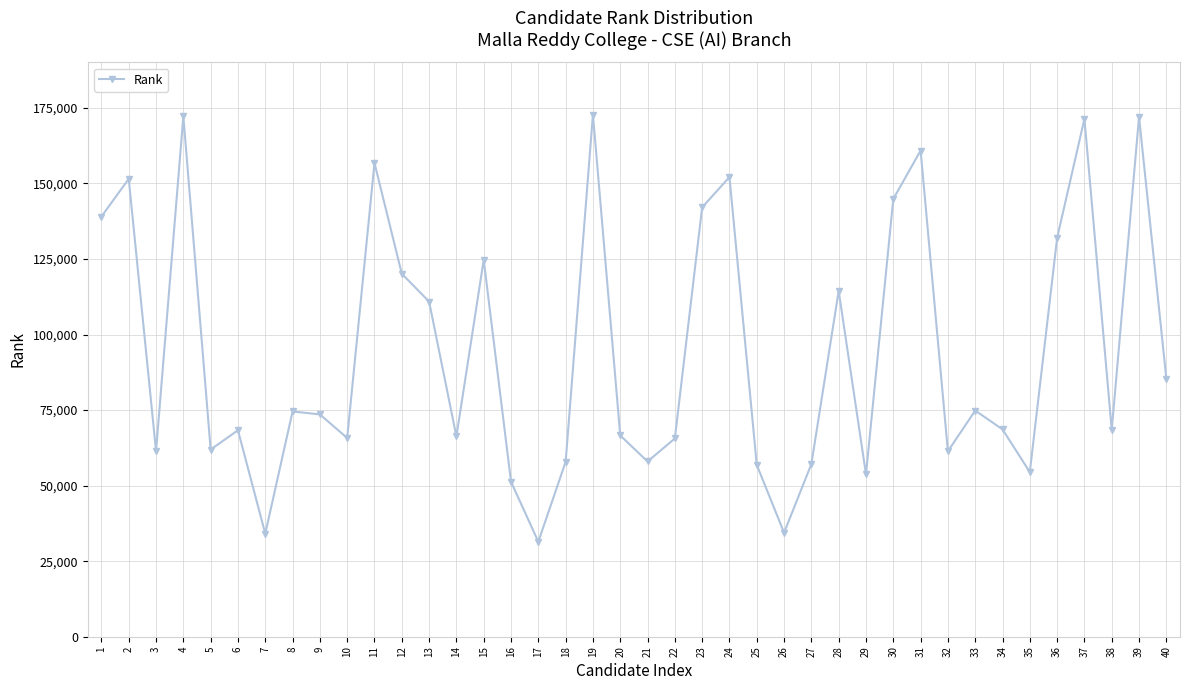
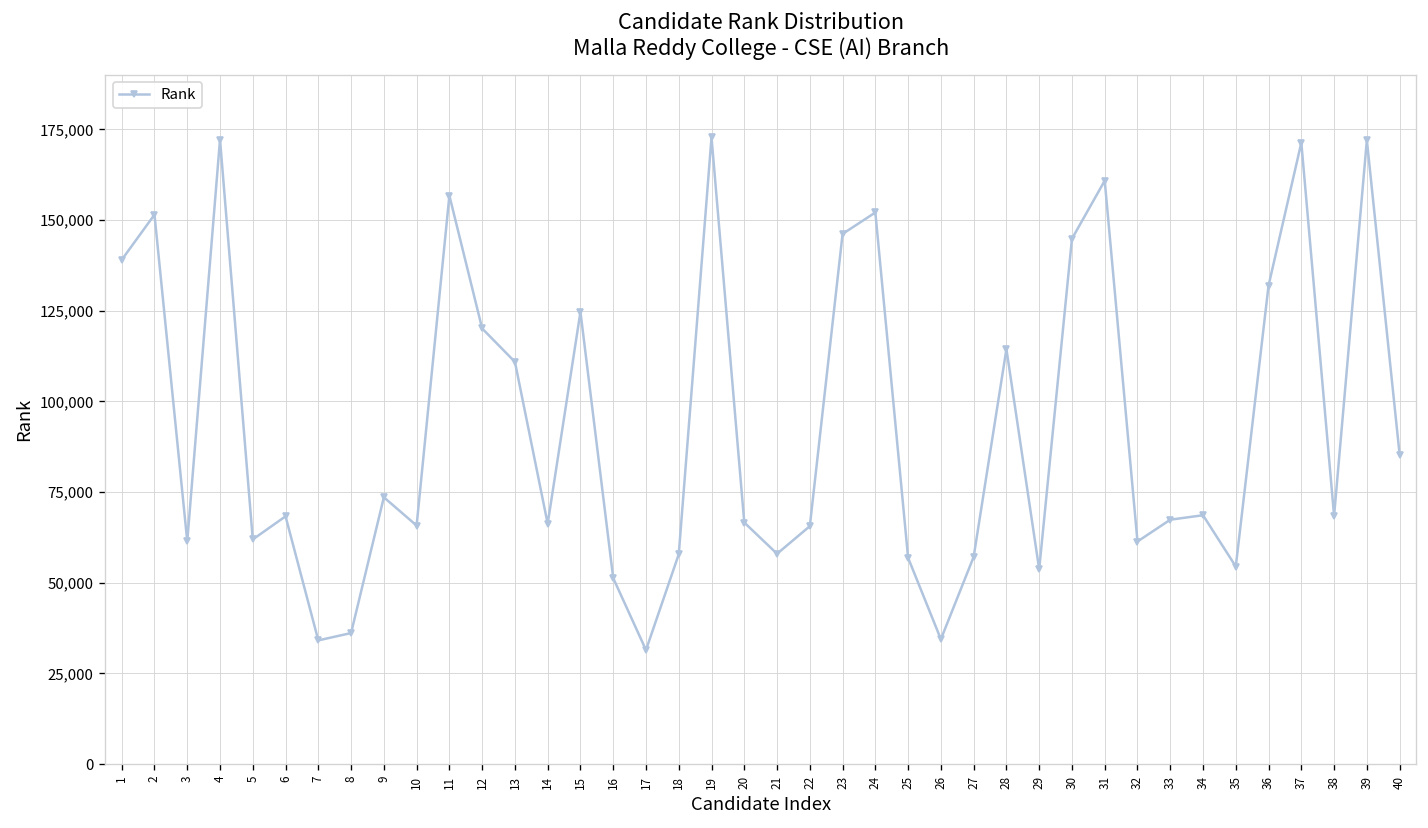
  {
    "1": "139,000",
    "2": "152,000",
    "3": "61,000",
    "4": "172,000",
    "5": "62,000",
    "6": "68,000",
    "7": "34,000",
-   "8": "75,000",
+   "8": "36,000",
    "9": "74,000",
    "10": "66,000",
    "11": "157,000",
    "12": "120,000",
    "13": "111,000",
    "14": "66,000",
    "15": "125,000",
    "16": "51,000",
    "17": "31,000",
    "18": "58,000",
    "19": "173,000",
    "20": "67,000",
    "21": "58,000",
    "22": "66,000",
-   "23": "142,000",
+   "23": "146,000",
    "24": "152,000",
    "25": "57,000",
    "26": "34,000",
    "27": "57,000",
    "28": "114,000",
    "29": "54,000",
    "30": "145,000",
    "31": "161,000",
    "32": "61,000",
-   "33": "75,000",
+   "33": "67,000",
    "34": "69,000",
    "35": "54,000",
    "36": "132,000",
    "37": "171,000",
    "38": "68,000",
    "39": "172,000",
    "40": "85,000"
  }
